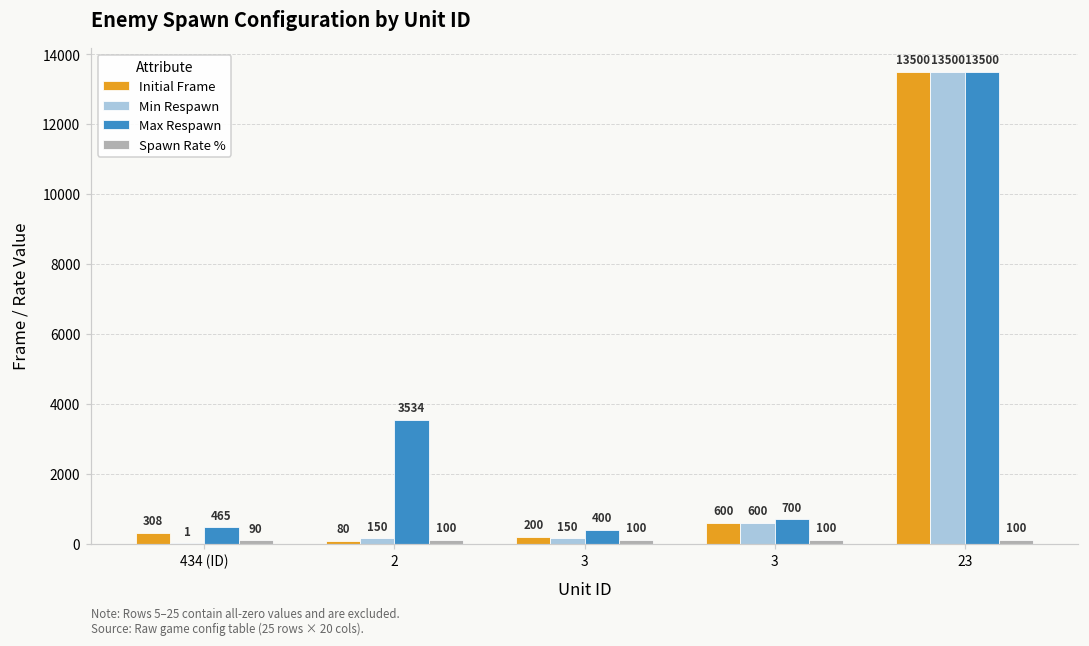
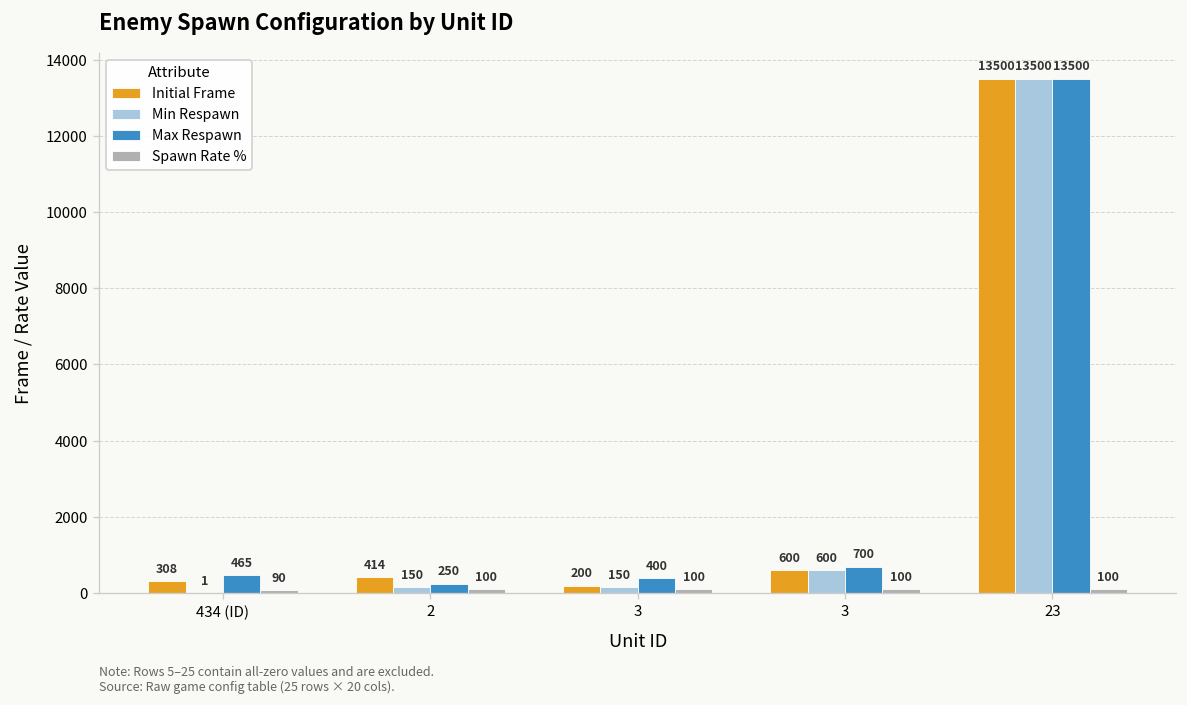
  {
    "Initial Frame": {
      "434 (ID)": 308,
-     "2": 80,
+     "2": 414,
      "23": 13500
    },
    "Max Respawn": {
      "434 (ID)": 465,
-     "2": 3534,
+     "2": 250,
      "23": 13500
    }
  }
